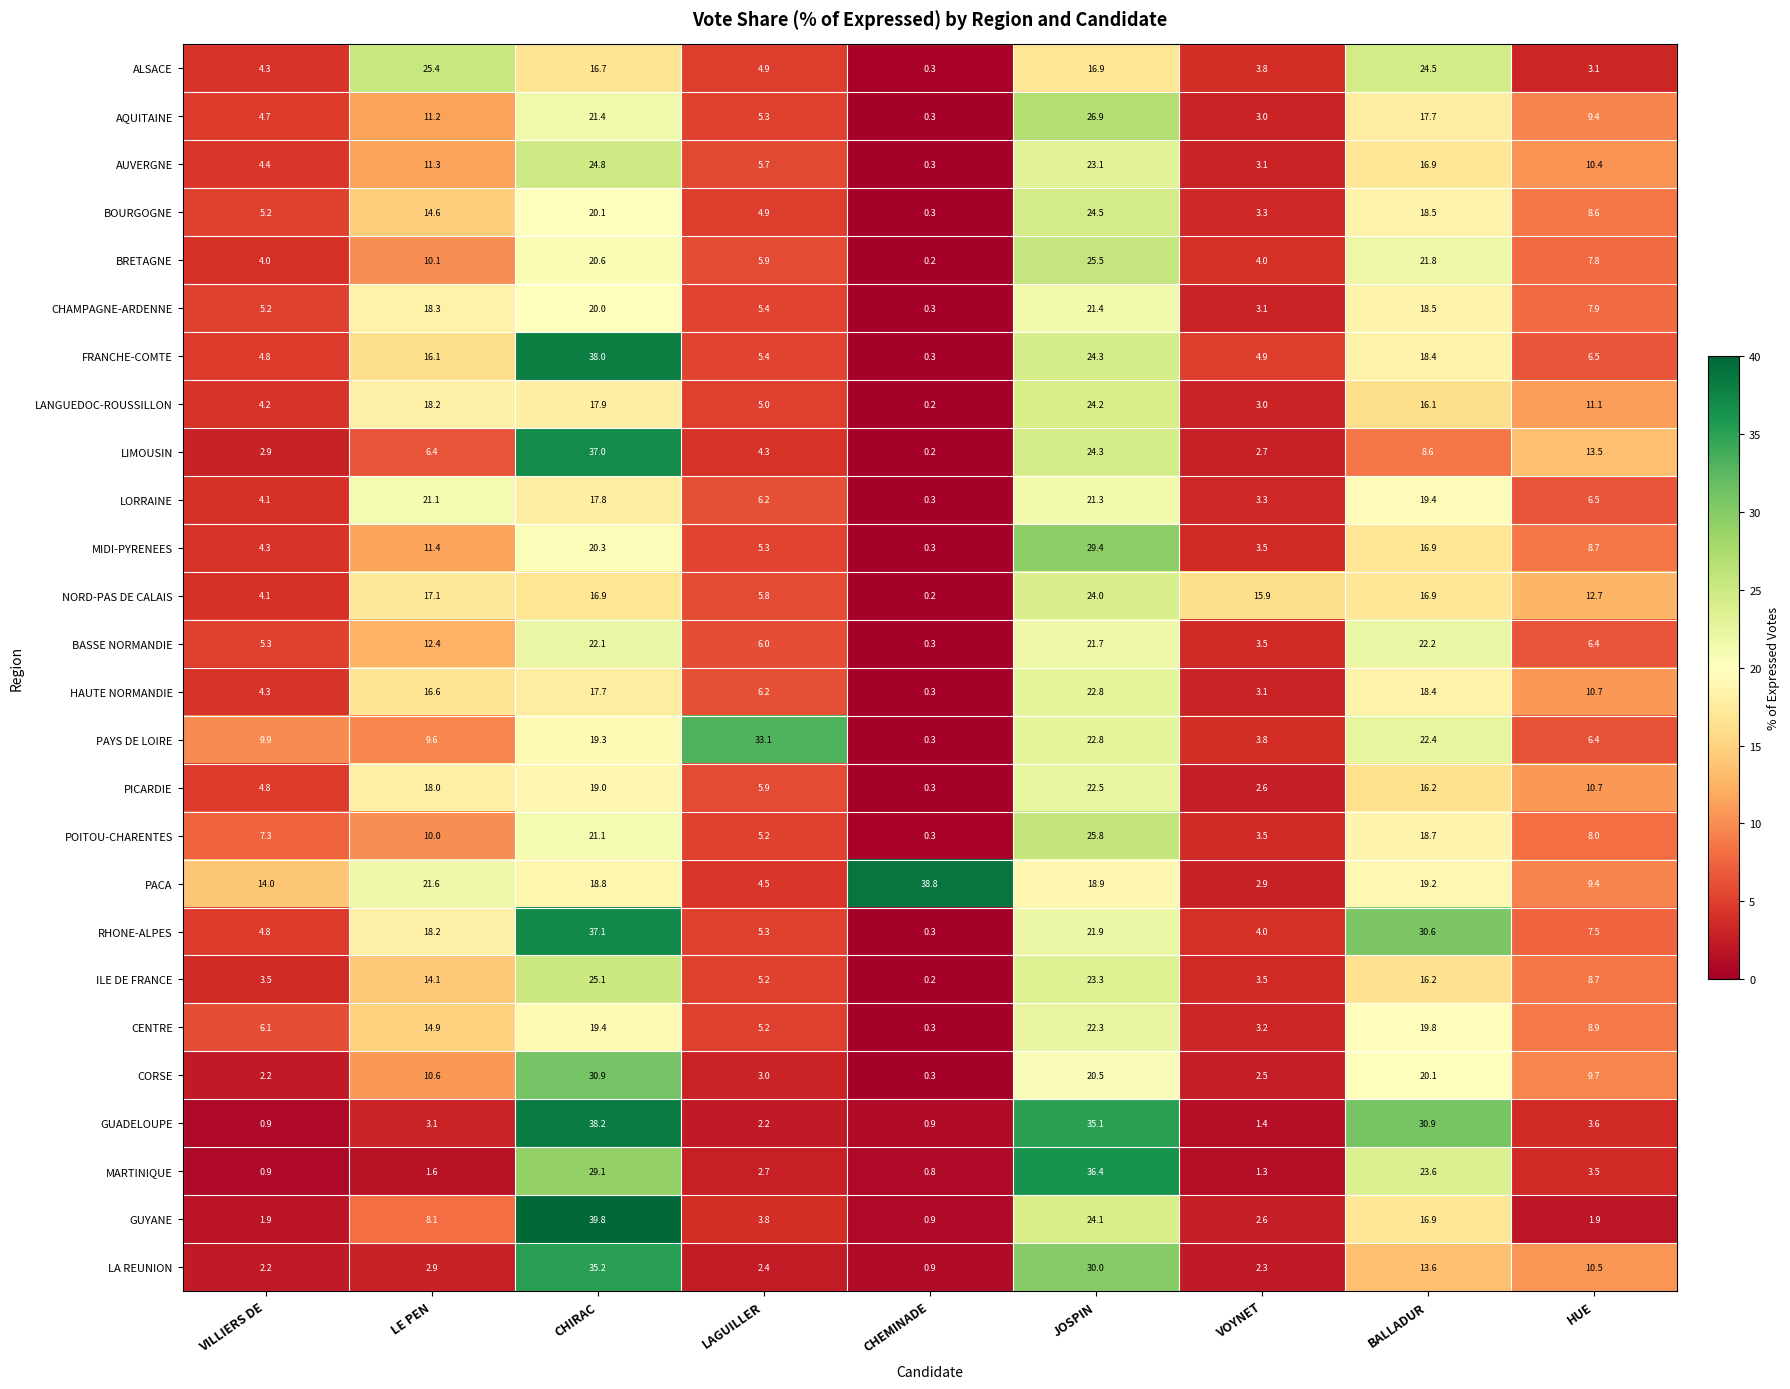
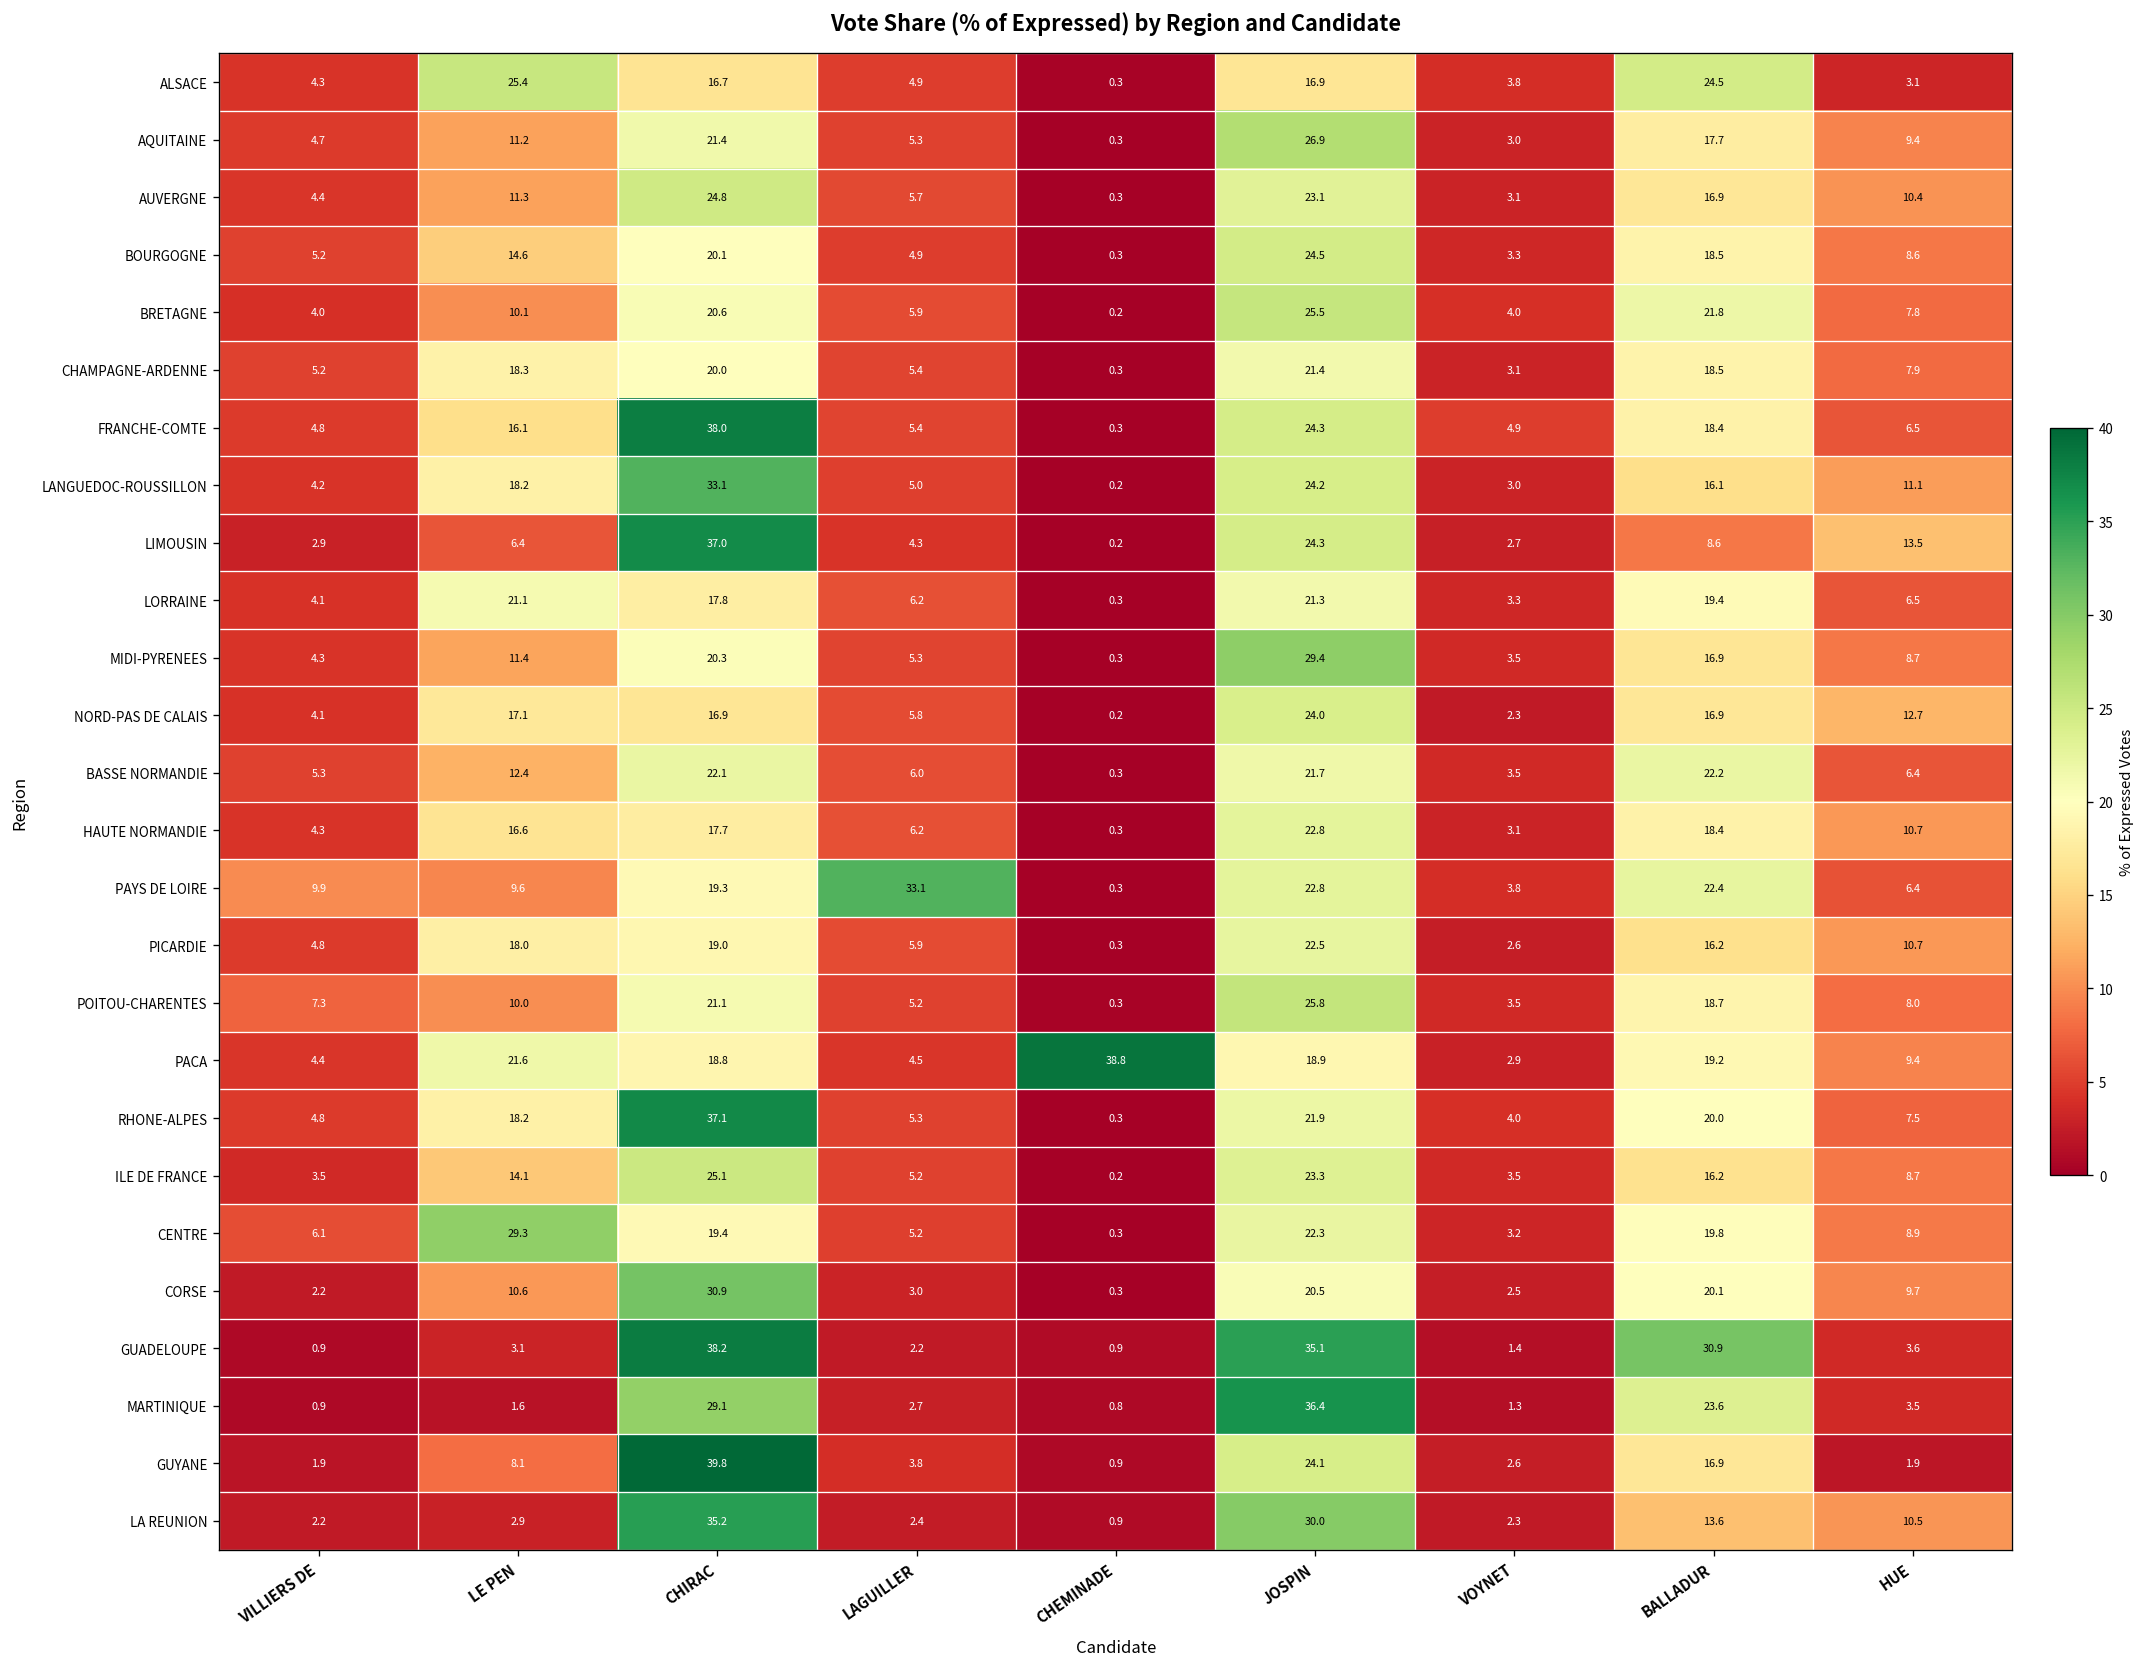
  {
    "LANGUEDOC-ROUSSILLON": {
      "VILLIERS DE": 4.2,
      "LE PEN": 18.2,
-     "CHIRAC": 17.9,
+     "CHIRAC": 33.1,
      "LAGUILLER": 5.0,
      "CHEMINADE": 0.2,
      "JOSPIN": 24.2,
      "VOYNET": 3.0,
      "BALLADUR": 16.1,
      "HUE": 11.1
    },
    "NORD-PAS DE CALAIS": {
      "VILLIERS DE": 4.1,
      "LE PEN": 17.1,
      "CHIRAC": 16.9,
      "LAGUILLER": 5.8,
      "CHEMINADE": 0.2,
      "JOSPIN": 24.0,
-     "VOYNET": 15.9,
+     "VOYNET": 2.3,
      "BALLADUR": 16.9,
      "HUE": 12.7
    },
    "PACA": {
-     "VILLIERS DE": 14.0,
+     "VILLIERS DE": 4.4,
      "LE PEN": 21.6,
      "CHIRAC": 18.8,
      "LAGUILLER": 4.5,
      "CHEMINADE": 38.8,
      "JOSPIN": 18.9,
      "VOYNET": 2.9,
      "BALLADUR": 19.2,
      "HUE": 9.4
    },
    "RHONE-ALPES": {
      "VILLIERS DE": 4.8,
      "LE PEN": 18.2,
      "CHIRAC": 37.1,
      "LAGUILLER": 5.3,
      "CHEMINADE": 0.3,
      "JOSPIN": 21.9,
      "VOYNET": 4.0,
-     "BALLADUR": 30.6,
+     "BALLADUR": 20.0,
      "HUE": 7.5
    },
    "CENTRE": {
      "VILLIERS DE": 6.1,
-     "LE PEN": 14.9,
+     "LE PEN": 29.3,
      "CHIRAC": 19.4,
      "LAGUILLER": 5.2,
      "CHEMINADE": 0.3,
      "JOSPIN": 22.3,
      "VOYNET": 3.2,
      "BALLADUR": 19.8,
      "HUE": 8.9
    }
  }
